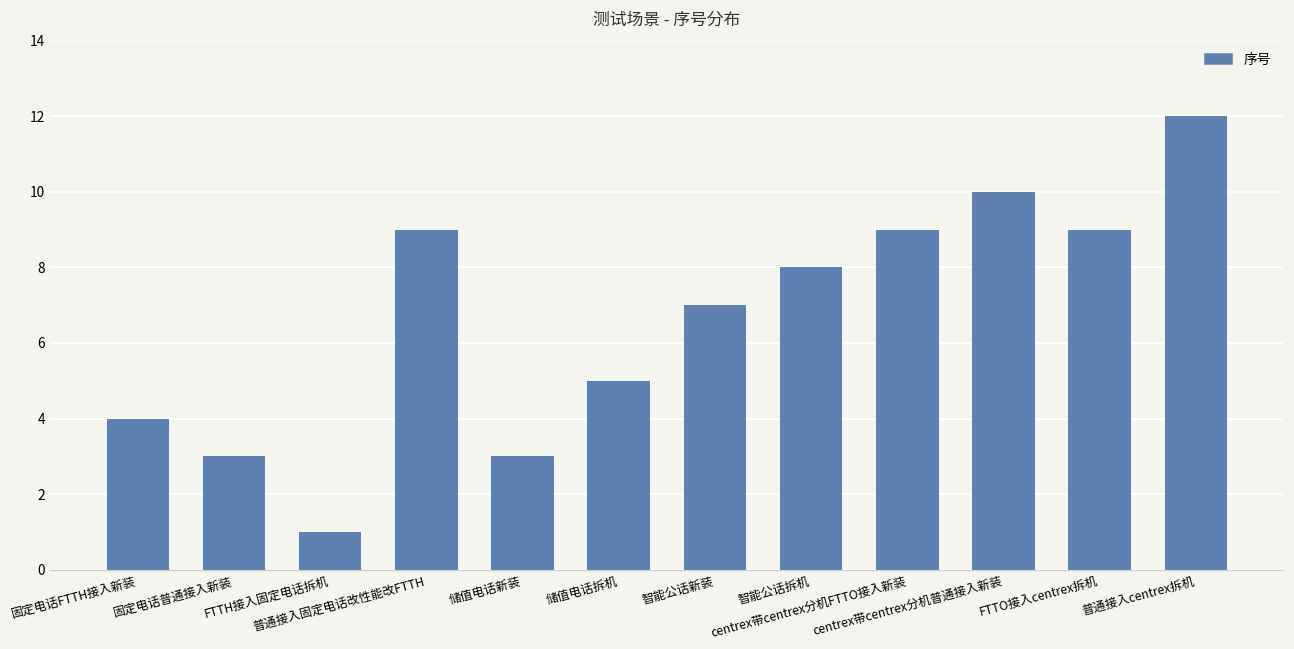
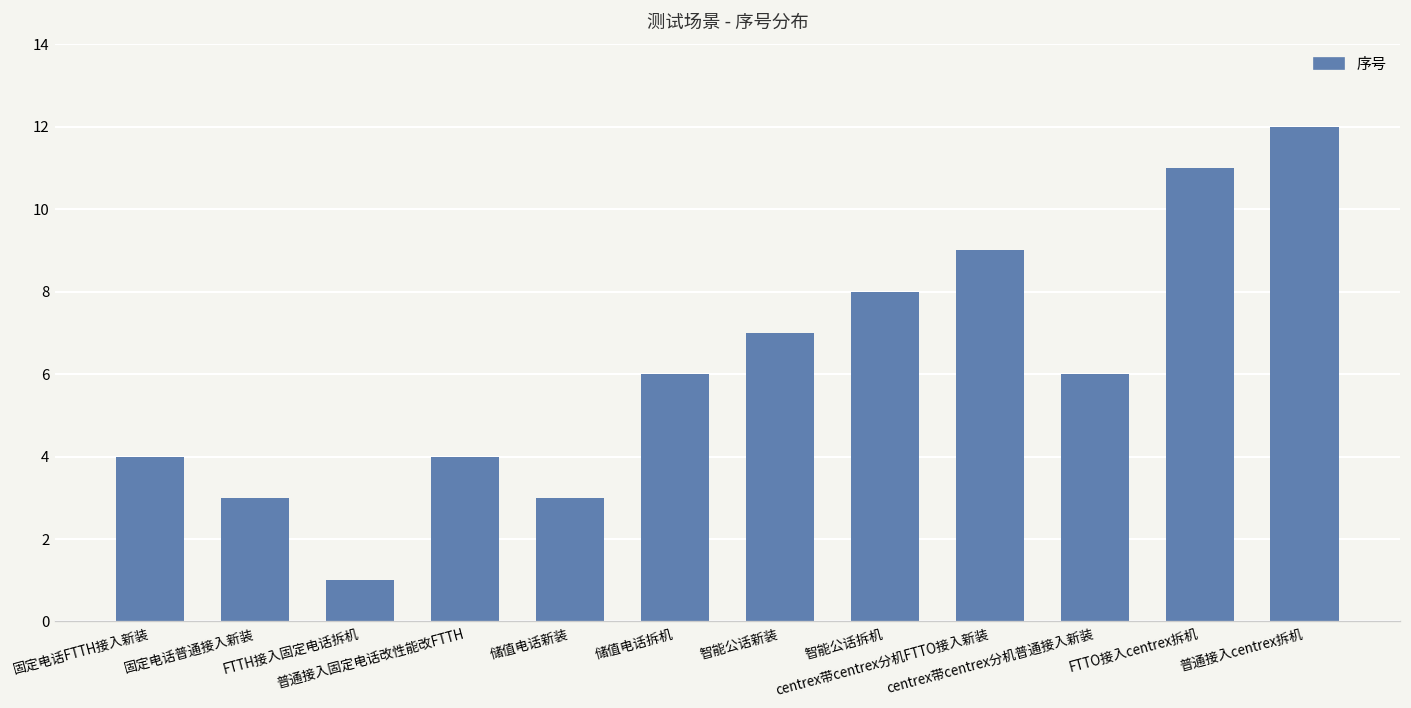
  {
    "固定电话FTTH接入新装": 4,
    "固定电话普通接入新装": 3,
    "FTTH接入固定电话拆机": 1,
-   "普通接入固定电话改性能改FTTH": 9,
+   "普通接入固定电话改性能改FTTH": 4,
    "储值电话新装": 3,
-   "储值电话拆机": 5,
+   "储值电话拆机": 6,
    "智能公话新装": 7,
    "智能公话拆机": 8,
    "centrex带centrex分机FTTO接入新装": 9,
-   "centrex带centrex分机普通接入新装": 10,
-   "FTTO接入centrex拆机": 9,
+   "centrex带centrex分机普通接入新装": 6,
+   "FTTO接入centrex拆机": 11,
    "普通接入centrex拆机": 12
  }
